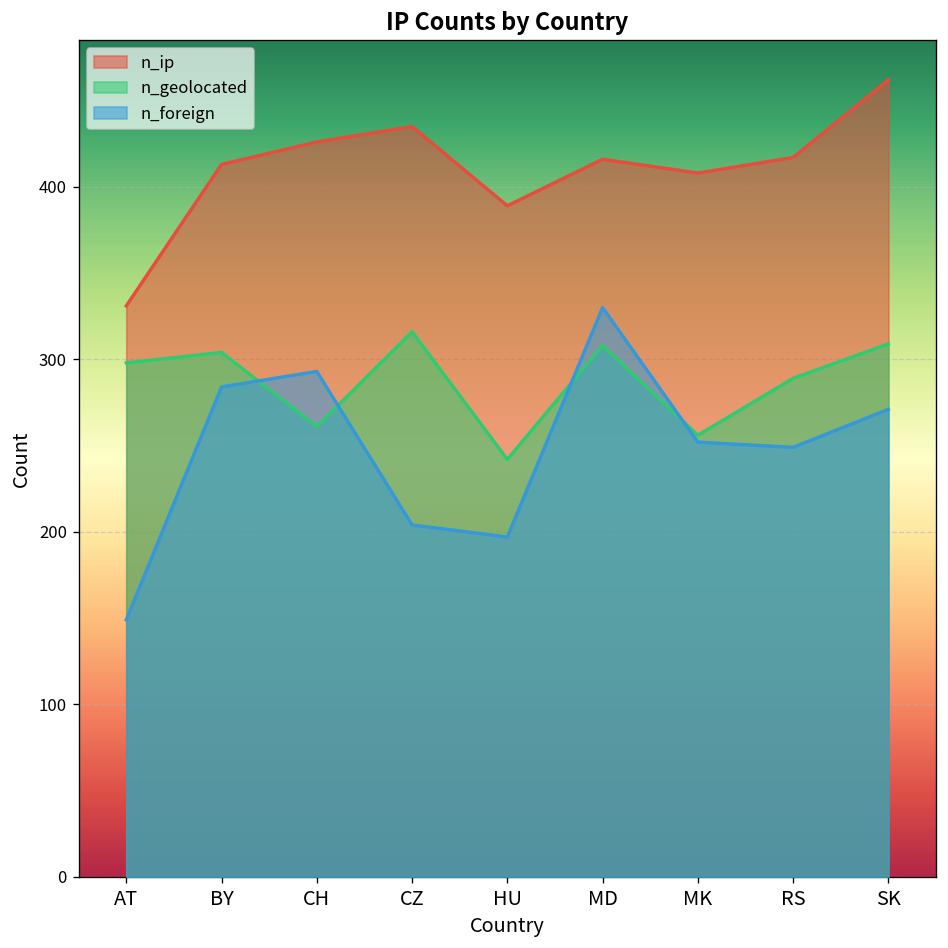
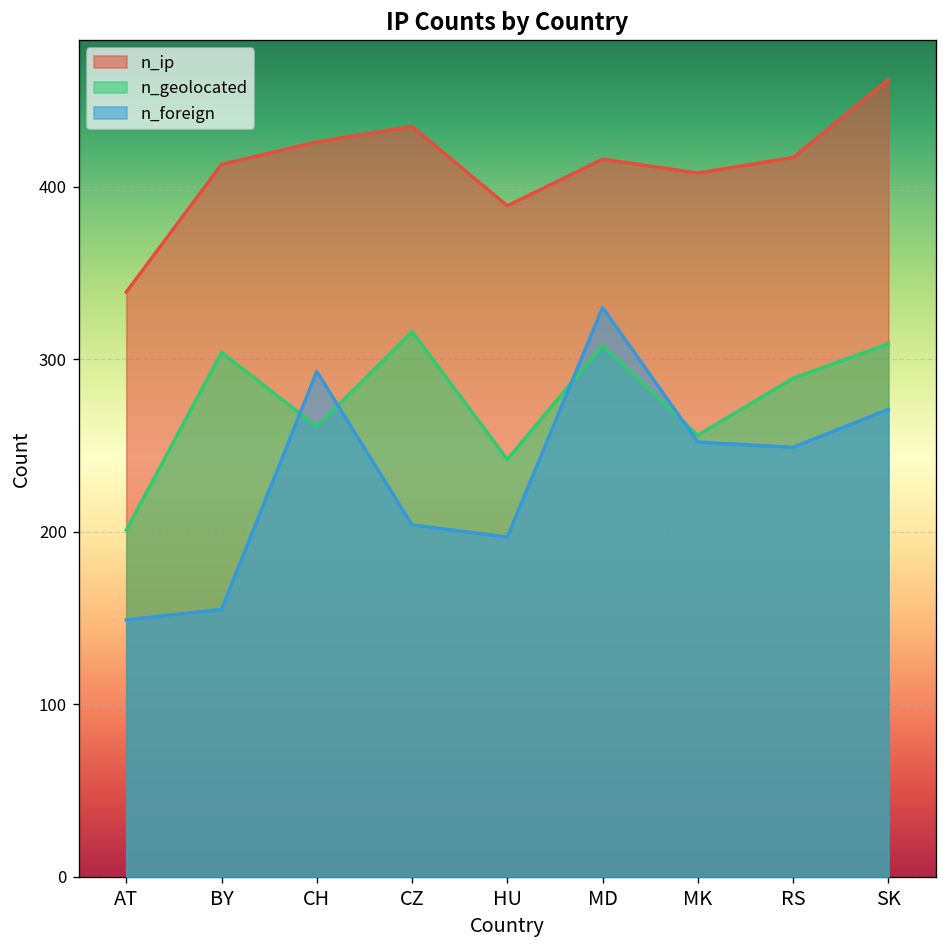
  {
    "n_ip": {
-     "AT": 331,
+     "AT": 339,
      "BY": 413,
      "CH": 426,
      "CZ": 435,
      "HU": 389,
      "MD": 416,
      "MK": 408,
      "RS": 417,
      "SK": 462
    },
    "n_geolocated": {
-     "AT": 298,
+     "AT": 201,
      "BY": 304,
      "CH": 261,
      "CZ": 316,
      "HU": 242,
      "MD": 308,
      "MK": 256,
      "RS": 289,
      "SK": 309
    },
    "n_foreign": {
      "AT": 149,
-     "BY": 284,
+     "BY": 155,
      "CH": 293,
      "CZ": 204,
      "HU": 197,
      "MD": 330,
      "MK": 252,
      "RS": 249,
      "SK": 271
    }
  }
